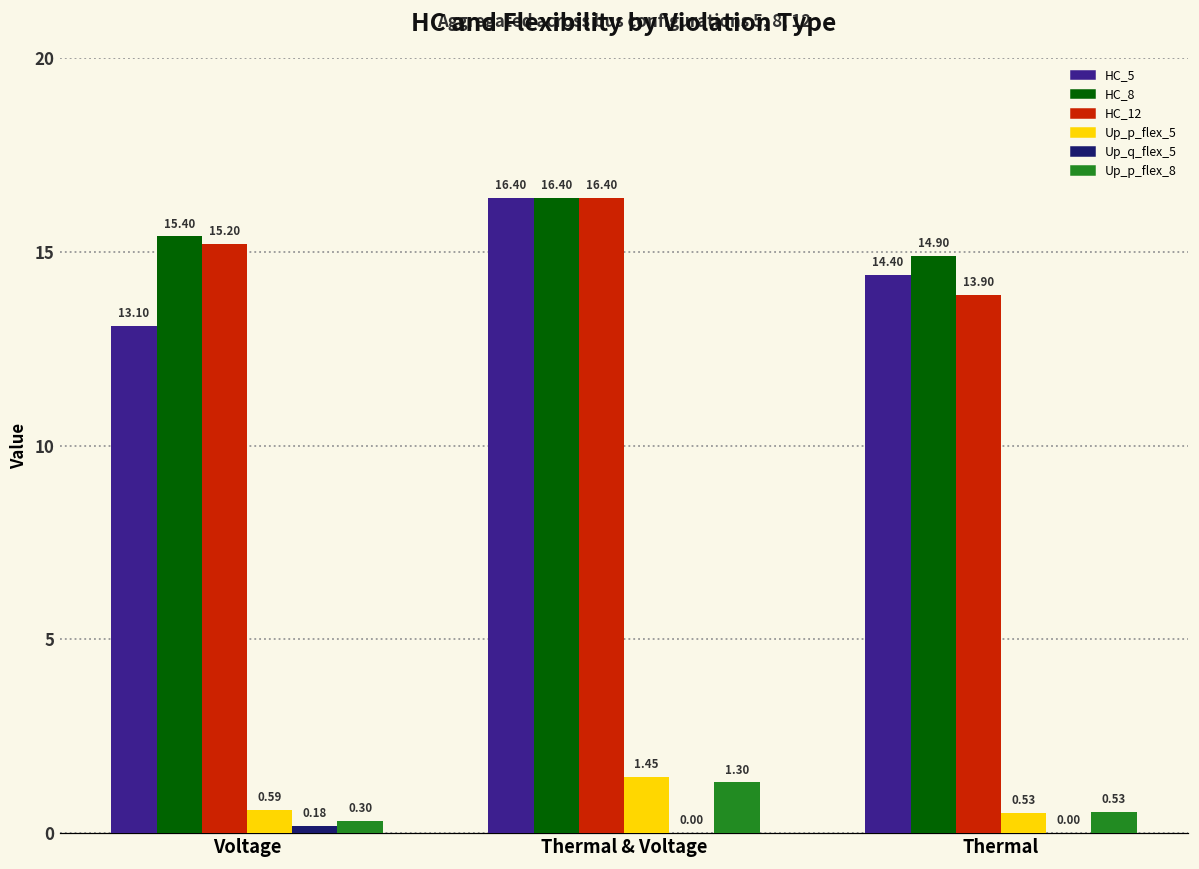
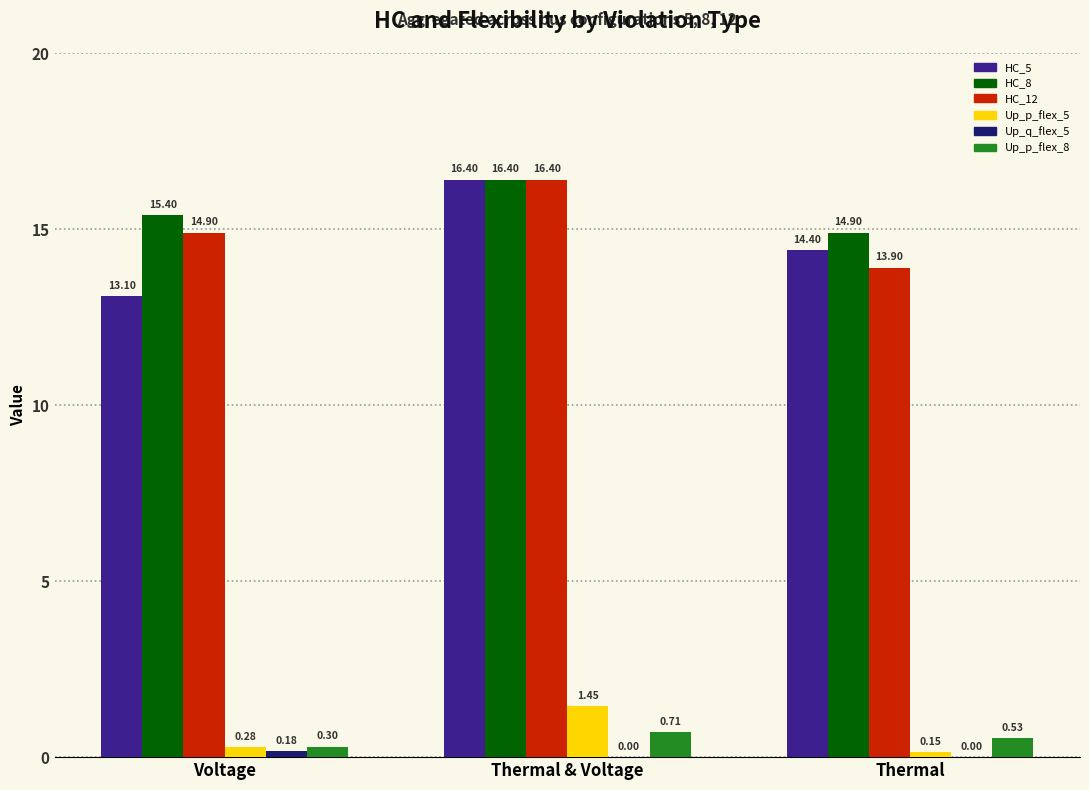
  {
    "HC_8": {
      "Voltage": 15.40,
      "Thermal & Voltage": 16.40,
      "Thermal": 14.90
    },
    "HC_12": {
-     "Voltage": 15.20,
+     "Voltage": 14.90,
      "Thermal & Voltage": 16.40,
      "Thermal": 13.90
    },
    "Up_p_flex_5": {
-     "Voltage": 0.59,
+     "Voltage": 0.28,
      "Thermal & Voltage": 1.45,
-     "Thermal": 0.53
+     "Thermal": 0.15
    },
    "Up_p_flex_8": {
      "Voltage": 0.30,
-     "Thermal & Voltage": 1.30,
+     "Thermal & Voltage": 0.71,
      "Thermal": 0.53
    }
  }
